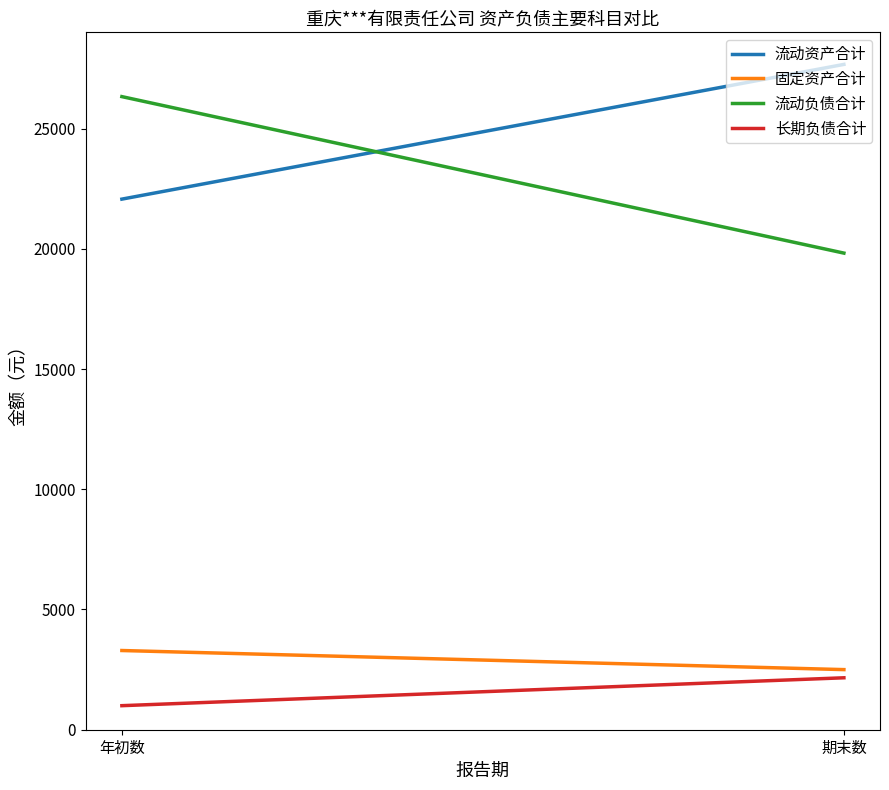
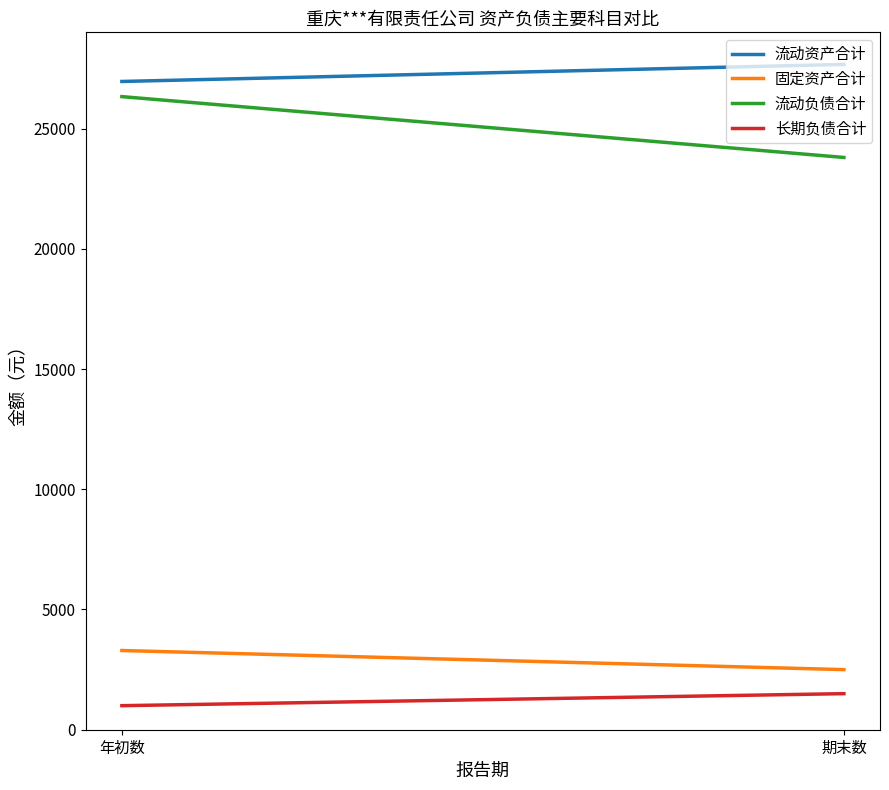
  {
    "流动资产合计": {
-     "年初数": 22100
+     "年初数": 27000
    },
    "固定资产合计": {
      "年初数": 3300,
      "期末数": 2500
    },
    "流动负债合计": {
      "年初数": 26300,
-     "期末数": 19800
+     "期末数": 23800
    },
    "长期负债合计": {
      "年初数": 1000,
-     "期末数": 2200
+     "期末数": 1500
    }
  }
